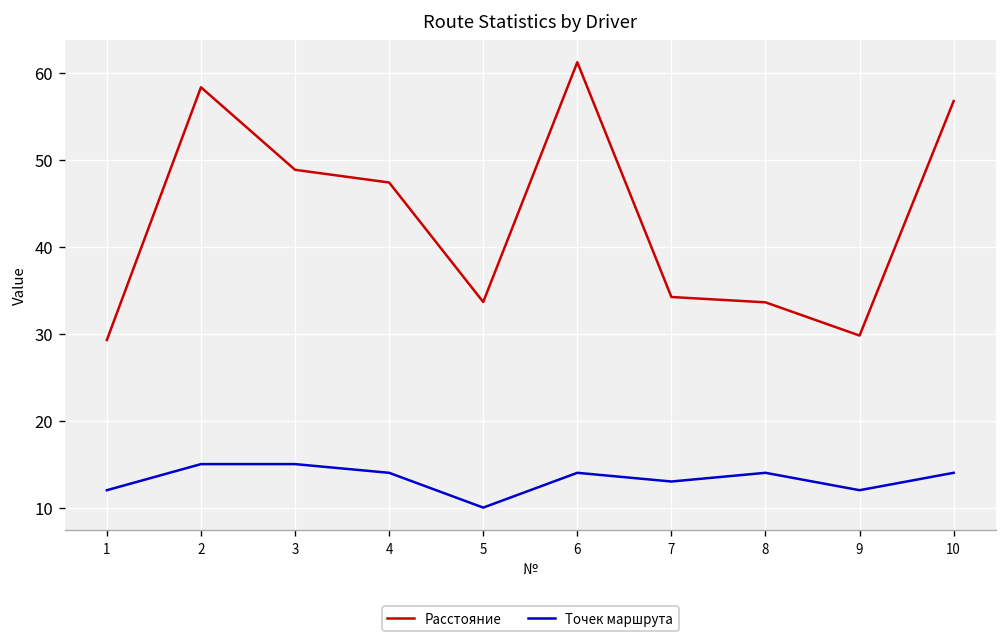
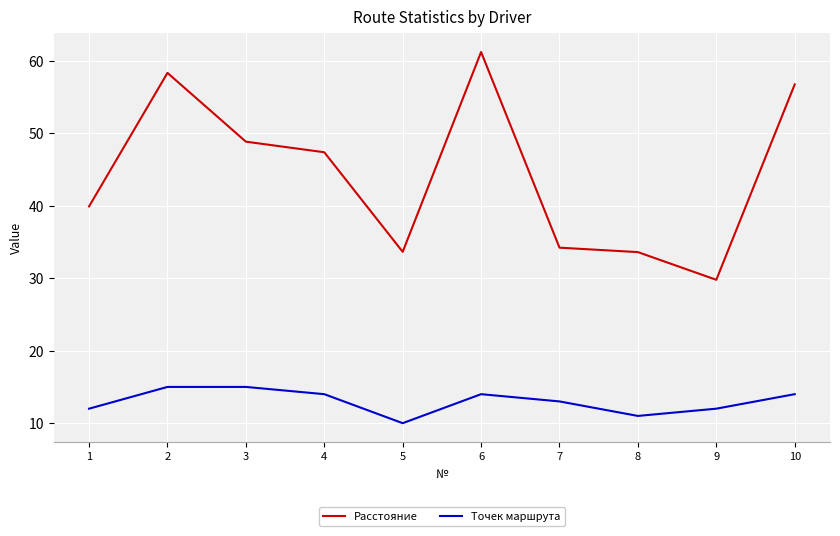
  {
    "Расстояние": {
-     "1": 29,
+     "1": 40,
      "2": 58,
      "3": 49,
      "4": 47,
      "5": 34,
      "6": 61,
      "7": 34,
      "8": 34,
      "9": 30,
      "10": 57
    },
    "Точек маршрута": {
      "1": 12,
      "2": 15,
      "3": 15,
      "4": 14,
      "5": 10,
      "6": 14,
      "7": 13,
-     "8": 14,
+     "8": 11,
      "9": 12,
      "10": 14
    }
  }
